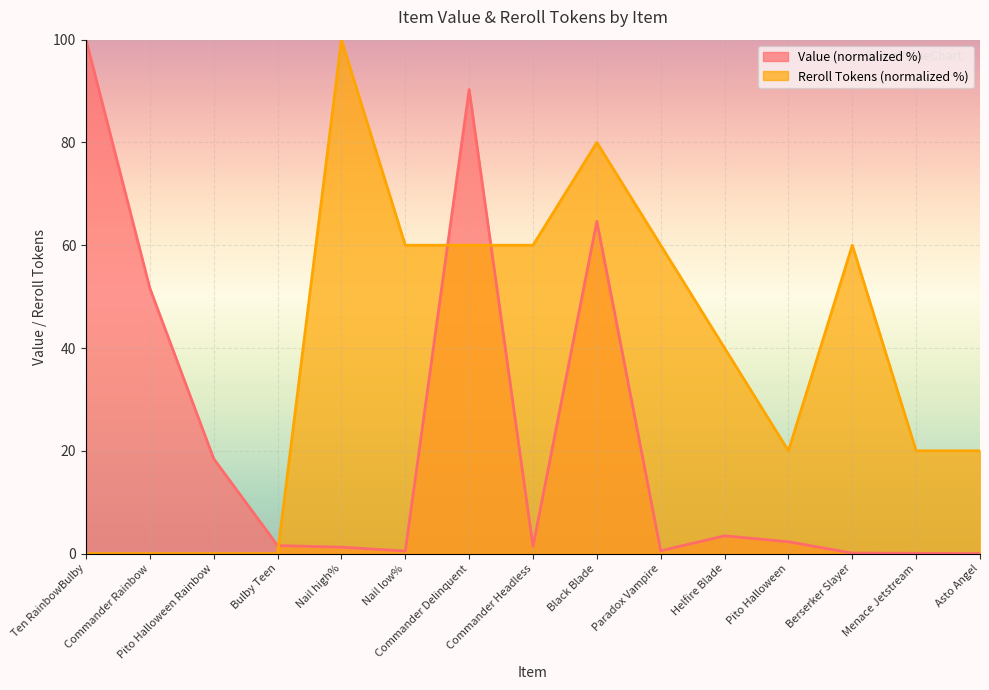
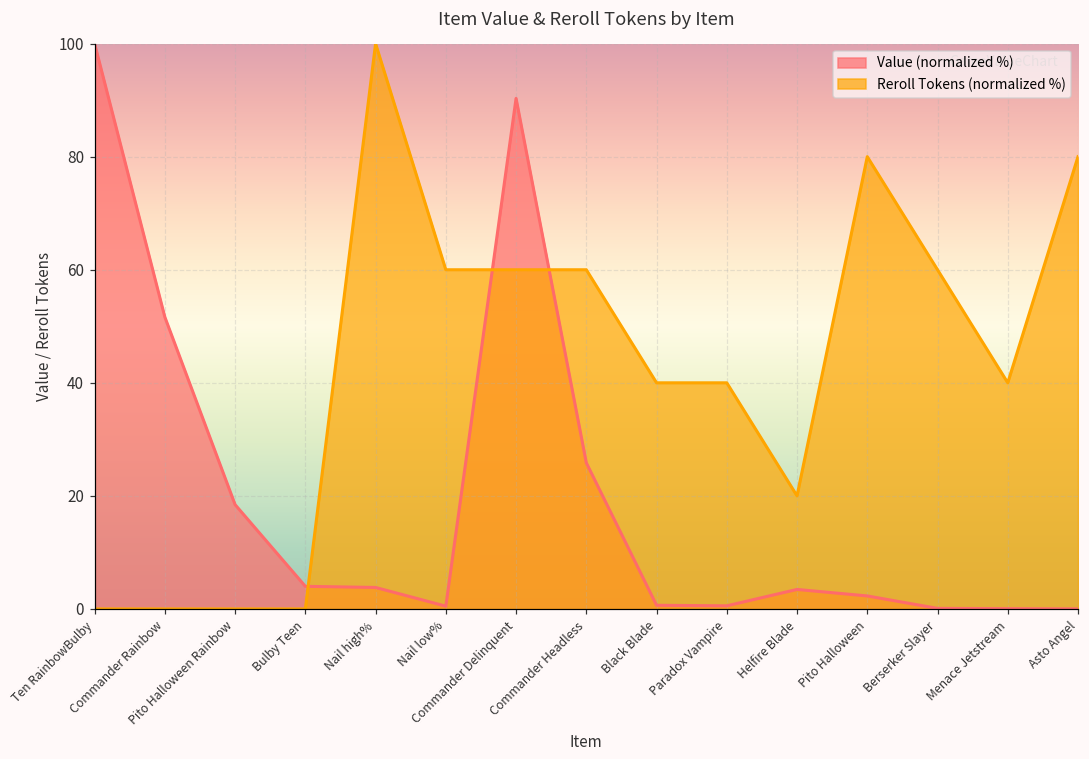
  {
    "Value (normalized %)": {
      "Ten RainbowBulby": 100,
      "Commander Rainbow": 52,
      "Pito Halloween Rainbow": 18,
-     "Bulby Teen": 2,
-     "Nail high%": 1,
+     "Bulby Teen": 4,
+     "Nail high%": 4,
      "Nail low%": 0,
      "Commander Delinquent": 90,
-     "Commander Headless": 1,
-     "Black Blade": 65,
+     "Commander Headless": 26,
+     "Black Blade": 1,
      "Paradox Vampire": 1,
      "Helfire Blade": 3,
      "Pito Halloween": 2,
      "Berserker Slayer": 0,
      "Menace Jetstream": 0,
      "Asto Angel": 0
    },
    "Reroll Tokens (normalized %)": {
      "Ten RainbowBulby": 0,
      "Commander Rainbow": 0,
      "Pito Halloween Rainbow": 0,
      "Bulby Teen": 0,
      "Nail high%": 100,
      "Nail low%": 60,
      "Commander Delinquent": 60,
      "Commander Headless": 60,
-     "Black Blade": 80,
-     "Paradox Vampire": 60,
-     "Helfire Blade": 40,
-     "Pito Halloween": 20,
+     "Black Blade": 40,
+     "Paradox Vampire": 40,
+     "Helfire Blade": 20,
+     "Pito Halloween": 80,
      "Berserker Slayer": 60,
-     "Menace Jetstream": 20,
-     "Asto Angel": 20
+     "Menace Jetstream": 40,
+     "Asto Angel": 80
    }
  }
